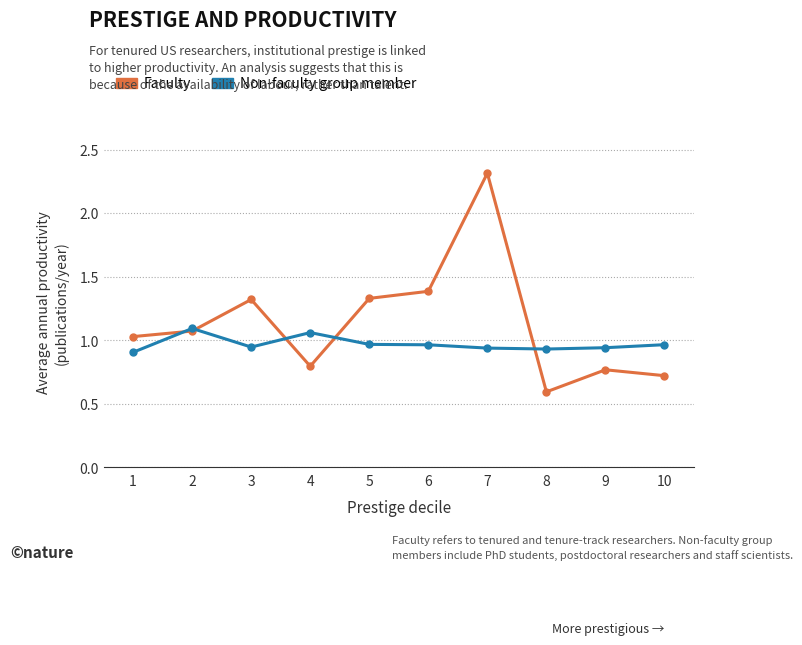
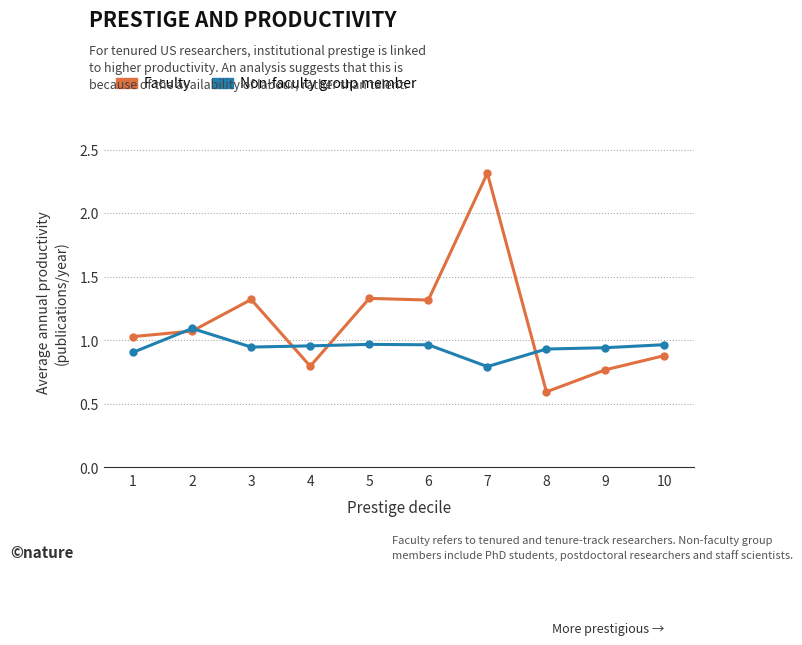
  {
    "Faculty": {
      "1": 1.03,
      "2": 1.07,
      "3": 1.32,
      "4": 0.80,
      "5": 1.33,
-     "6": 1.39,
+     "6": 1.32,
      "7": 2.31,
      "8": 0.59,
      "9": 0.77,
-     "10": 0.72
+     "10": 0.88
    },
    "Non-faculty group member": {
      "1": 0.91,
      "2": 1.09,
      "3": 0.95,
-     "4": 1.06,
+     "4": 0.96,
      "5": 0.97,
      "6": 0.96,
-     "7": 0.94,
+     "7": 0.79,
      "8": 0.93,
      "9": 0.94,
      "10": 0.97
    }
  }
